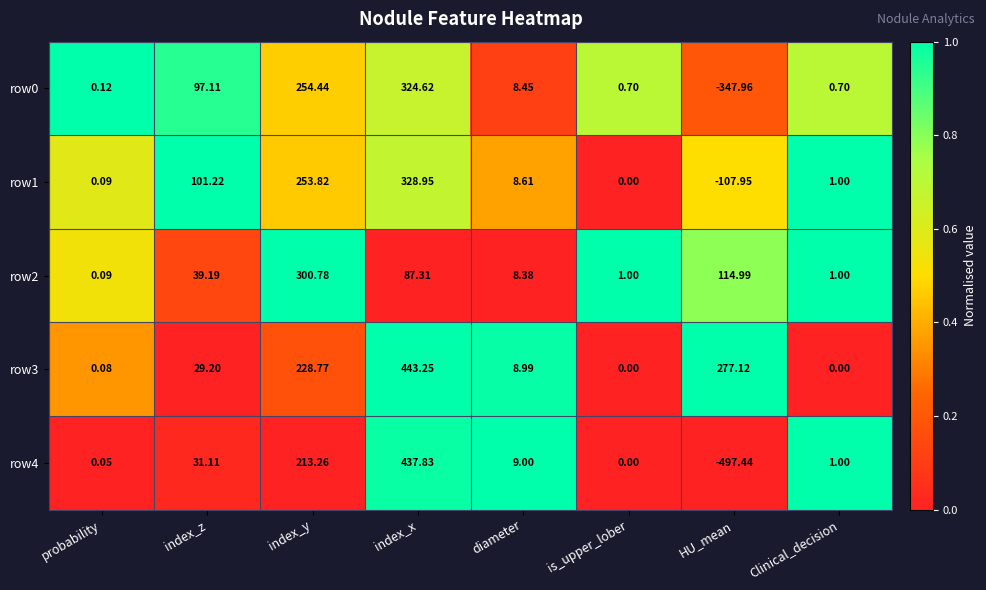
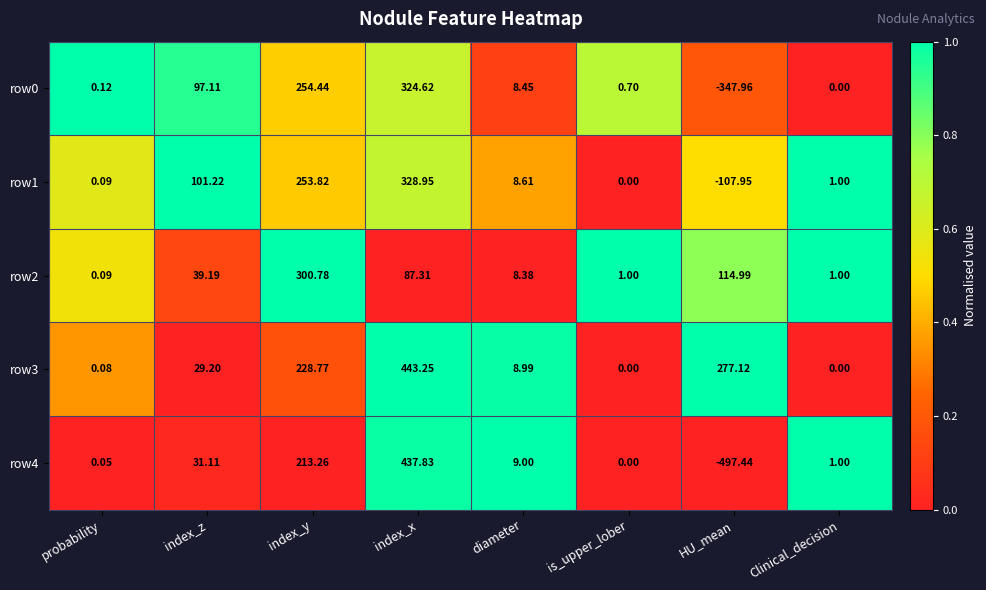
  {
    "row0": {
      "probability": 0.12,
      "index_z": 97.11,
      "index_y": 254.44,
      "index_x": 324.62,
      "diameter": 8.45,
      "is_upper_lober": 0.70,
      "HU_mean": -347.96,
-     "Clinical_decision": 0.70
+     "Clinical_decision": 0.00
    },
    "row1": {
      "probability": 0.09,
      "index_z": 101.22,
      "index_y": 253.82,
      "index_x": 328.95,
      "diameter": 8.61,
      "is_upper_lober": 0.00,
      "HU_mean": -107.95,
      "Clinical_decision": 1.00
    },
    "row2": {
      "probability": 0.09,
      "index_z": 39.19,
      "index_y": 300.78,
      "index_x": 87.31,
      "diameter": 8.38,
      "is_upper_lober": 1.00,
      "HU_mean": 114.99,
      "Clinical_decision": 1.00
    },
    "row3": {
      "probability": 0.08,
      "index_z": 29.20,
      "index_y": 228.77,
      "index_x": 443.25,
      "diameter": 8.99,
      "is_upper_lober": 0.00,
      "HU_mean": 277.12,
      "Clinical_decision": 0.00
    },
    "row4": {
      "probability": 0.05,
      "index_z": 31.11,
      "index_y": 213.26,
      "index_x": 437.83,
      "diameter": 9.00,
      "is_upper_lober": 0.00,
      "HU_mean": -497.44,
      "Clinical_decision": 1.00
    }
  }
